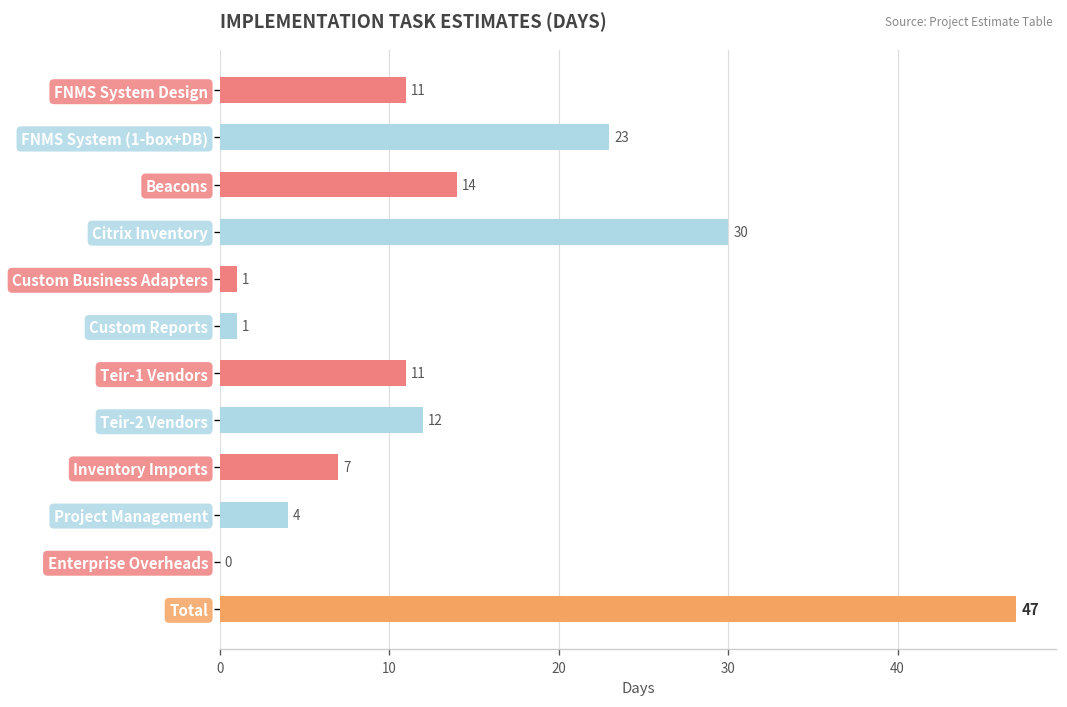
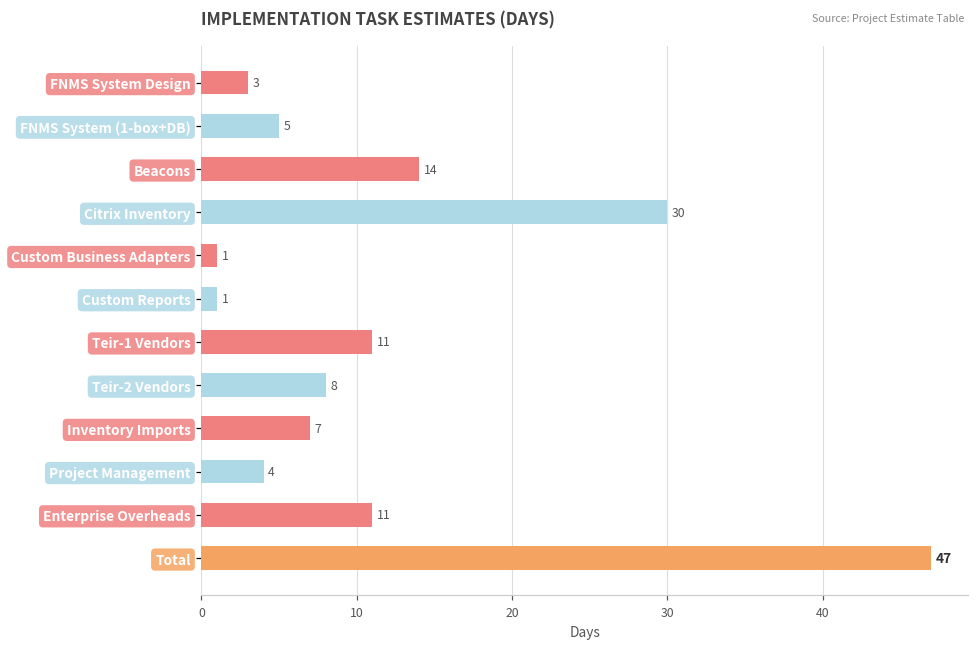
  {
-   "FNMS System Design": 11,
-   "FNMS System (1-box+DB)": 23,
+   "FNMS System Design": 3,
+   "FNMS System (1-box+DB)": 5,
    "Beacons": 14,
    "Citrix Inventory": 30,
    "Custom Business Adapters": 1,
    "Custom Reports": 1,
    "Teir-1 Vendors": 11,
-   "Teir-2 Vendors": 12,
+   "Teir-2 Vendors": 8,
    "Inventory Imports": 7,
    "Project Management": 4,
-   "Enterprise Overheads": 0,
+   "Enterprise Overheads": 11,
    "Total": 47
  }
